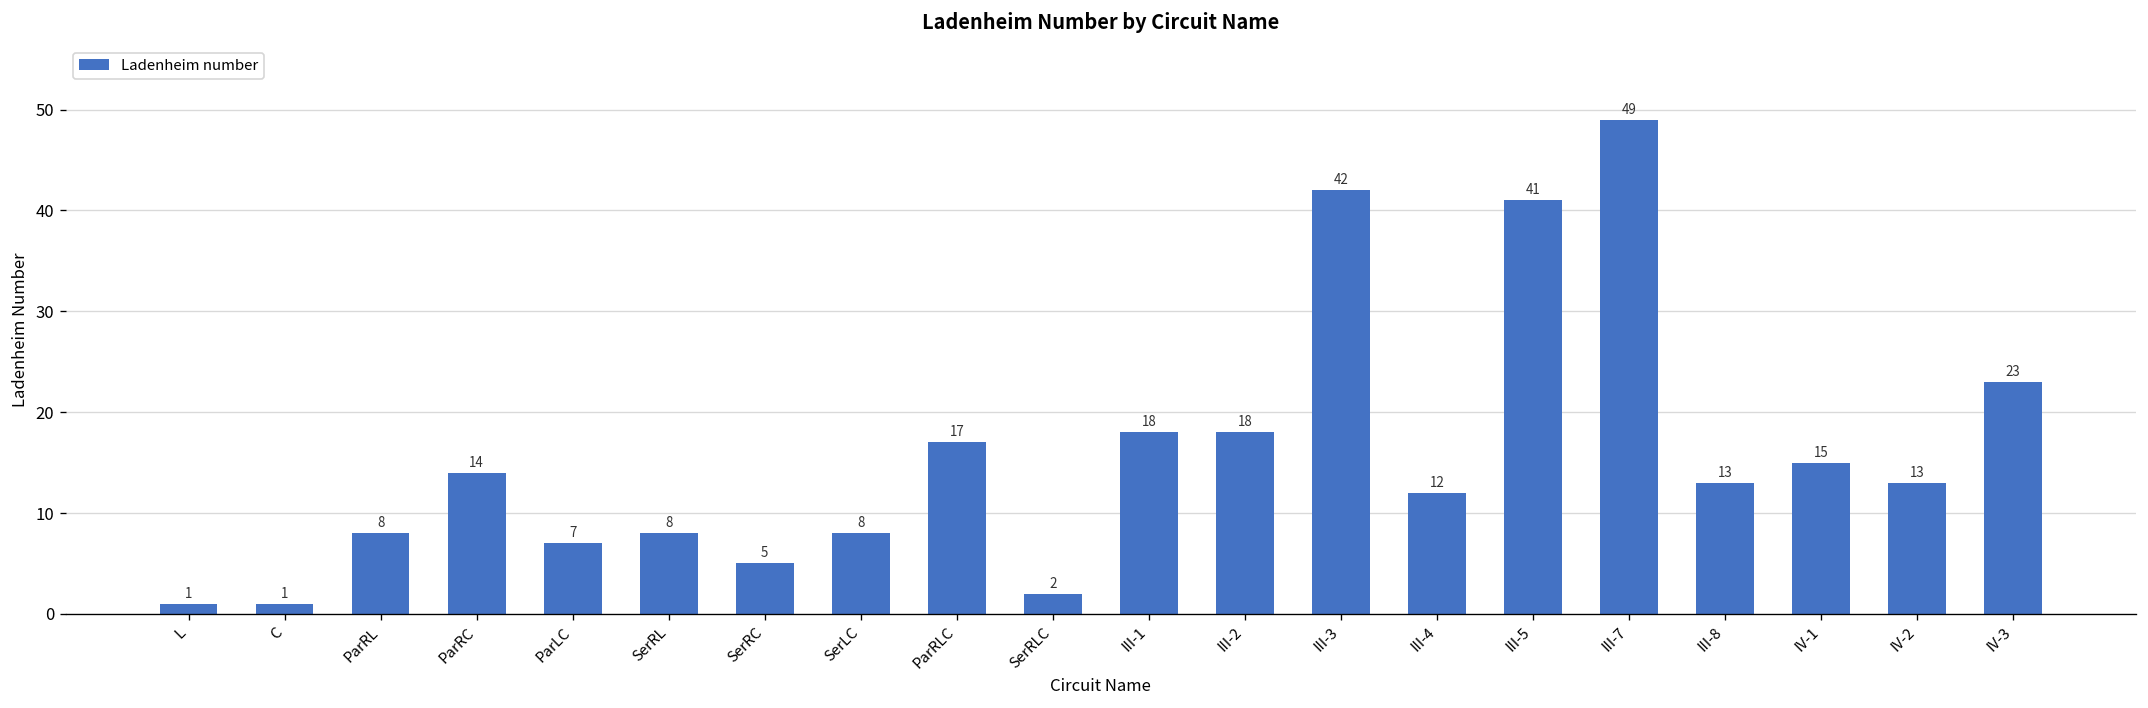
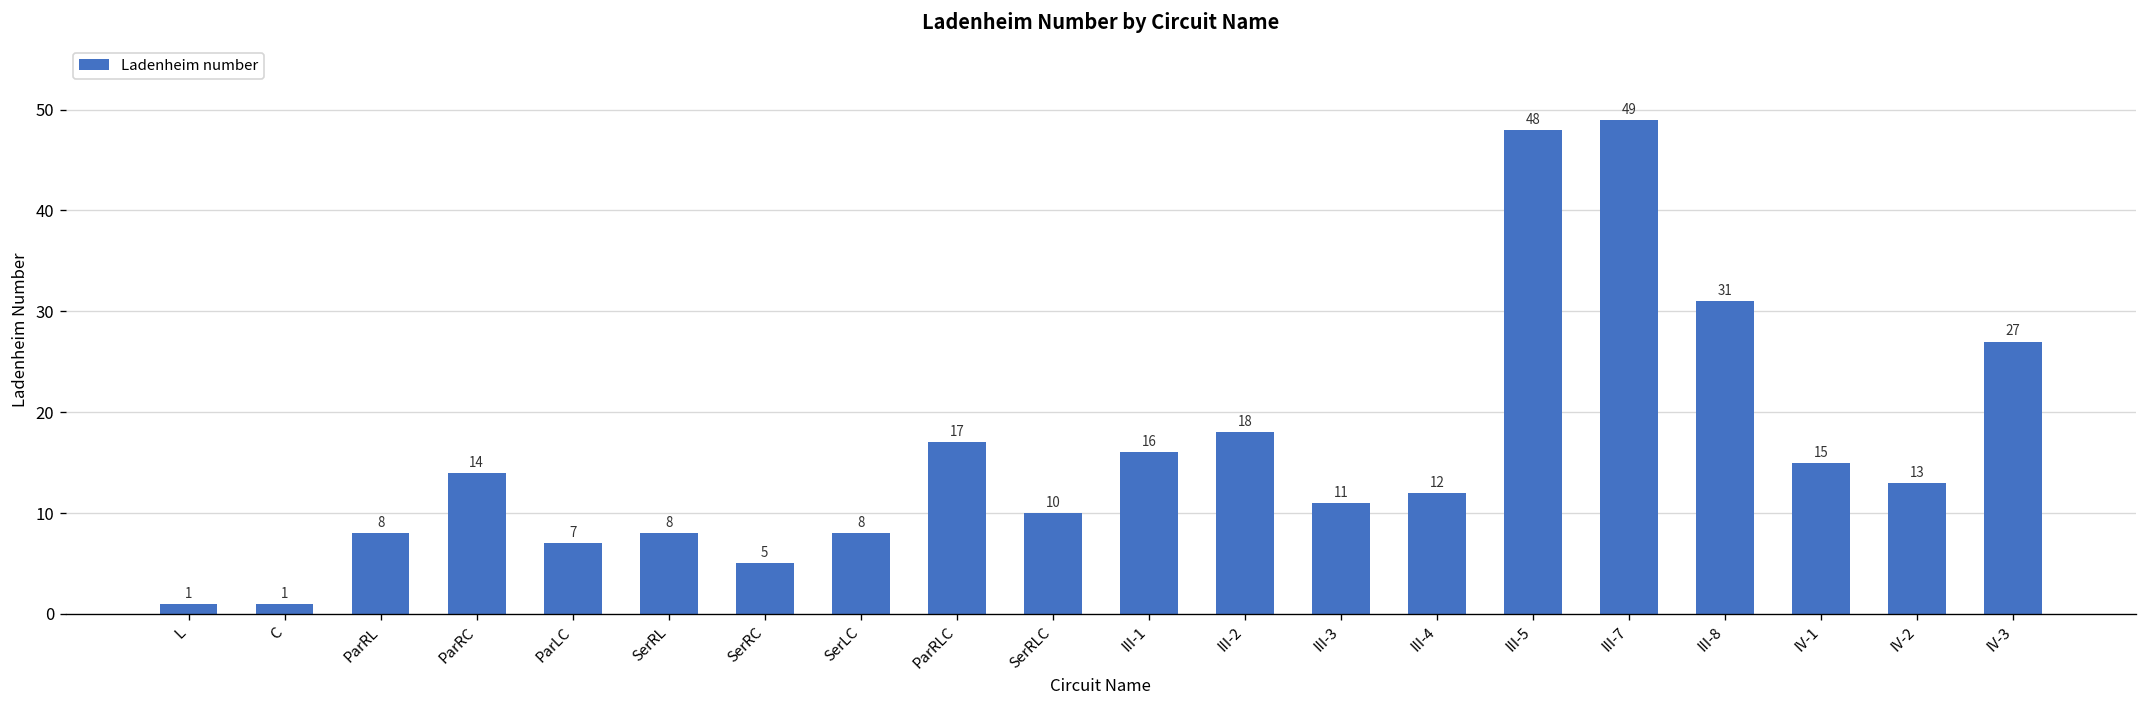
  {
    "L": 1,
    "C": 1,
    "ParRL": 8,
    "ParRC": 14,
    "ParLC": 7,
    "SerRL": 8,
    "SerRC": 5,
    "SerLC": 8,
    "ParRLC": 17,
-   "SerRLC": 2,
-   "III-1": 18,
+   "SerRLC": 10,
+   "III-1": 16,
    "III-2": 18,
-   "III-3": 42,
+   "III-3": 11,
    "III-4": 12,
-   "III-5": 41,
+   "III-5": 48,
    "III-7": 49,
-   "III-8": 13,
+   "III-8": 31,
    "IV-1": 15,
    "IV-2": 13,
-   "IV-3": 23
+   "IV-3": 27
  }
